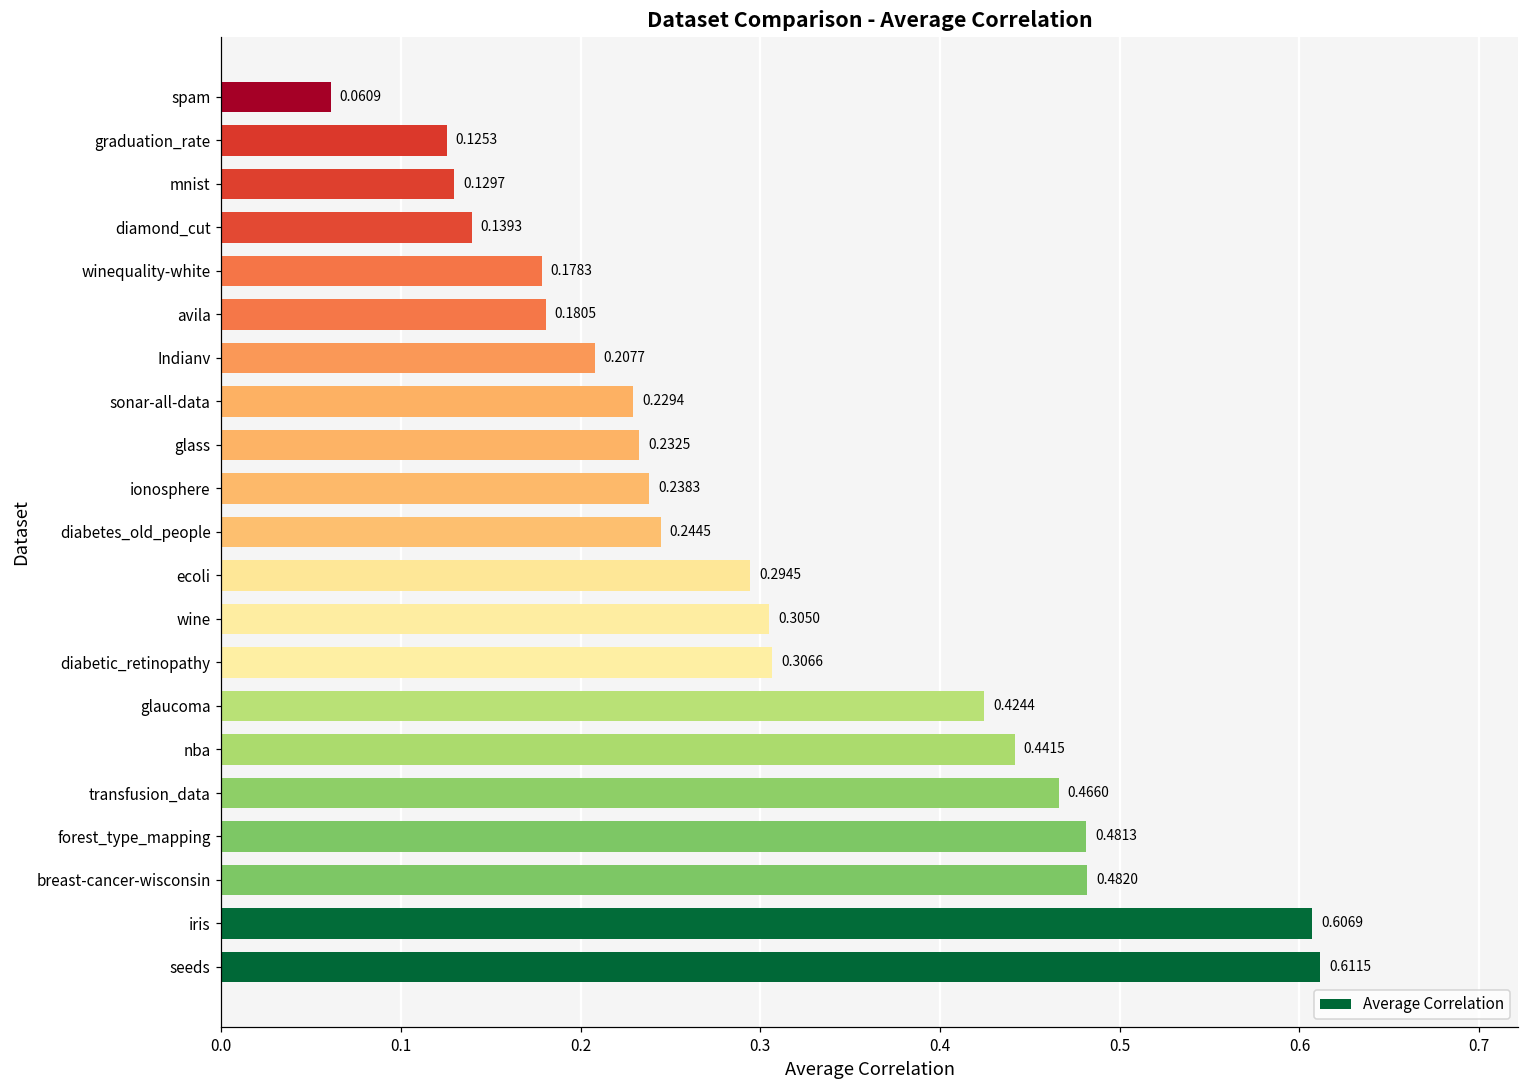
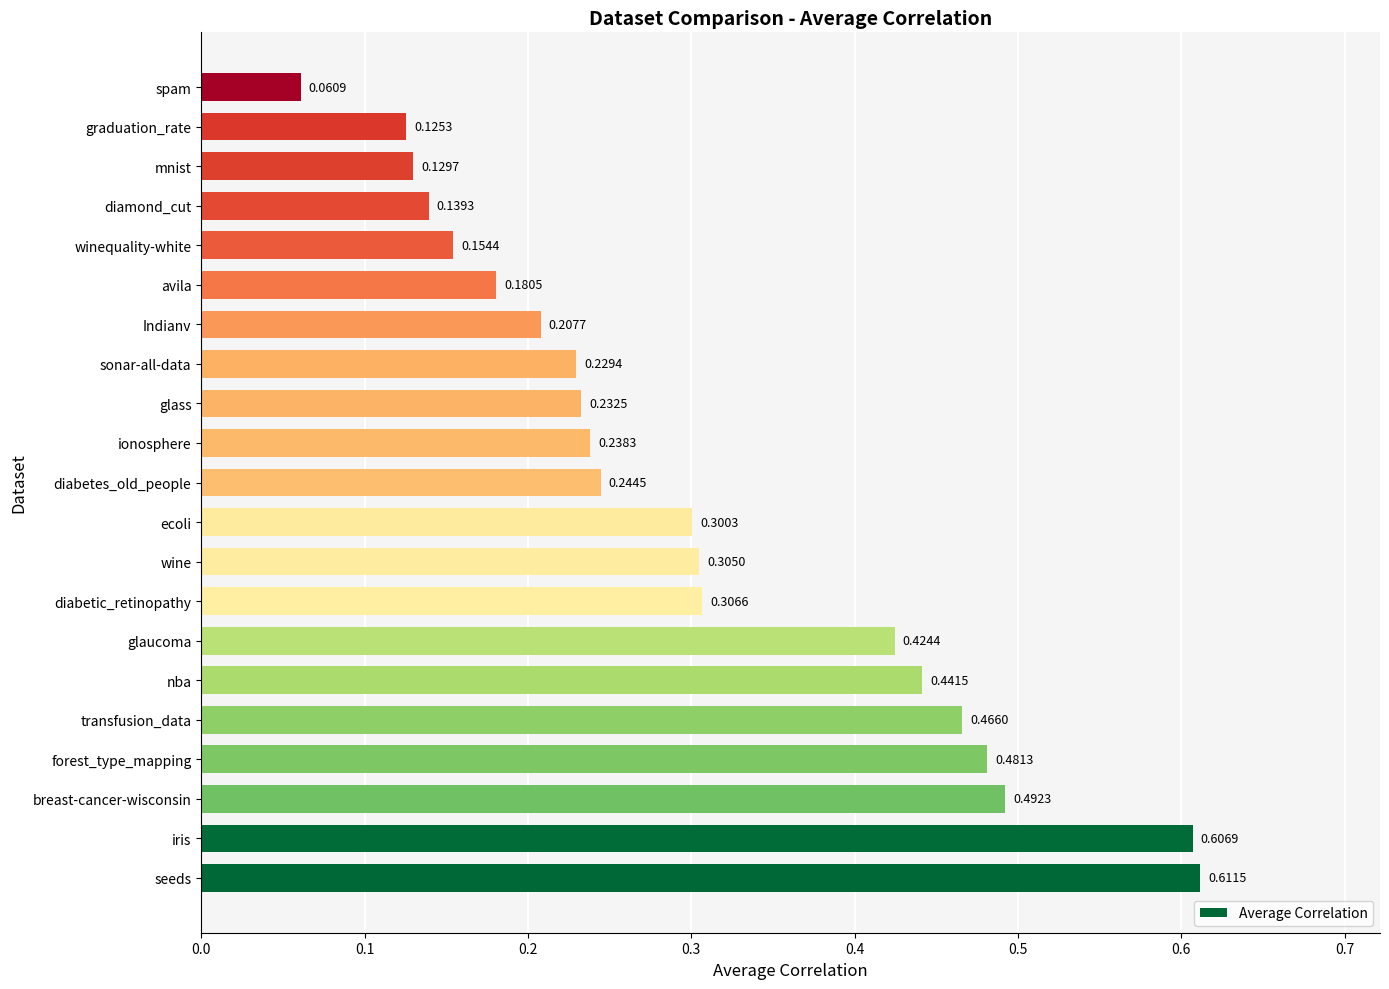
  {
    "spam": 0.0609,
    "graduation_rate": 0.1253,
    "mnist": 0.1297,
    "diamond_cut": 0.1393,
-   "winequality-white": 0.1783,
+   "winequality-white": 0.1544,
    "avila": 0.1805,
    "Indianv": 0.2077,
    "sonar-all-data": 0.2294,
    "glass": 0.2325,
    "ionosphere": 0.2383,
    "diabetes_old_people": 0.2445,
-   "ecoli": 0.2945,
+   "ecoli": 0.3003,
    "wine": 0.3050,
    "diabetic_retinopathy": 0.3066,
    "glaucoma": 0.4244,
    "nba": 0.4415,
    "transfusion_data": 0.4660,
    "forest_type_mapping": 0.4813,
-   "breast-cancer-wisconsin": 0.4820,
+   "breast-cancer-wisconsin": 0.4923,
    "iris": 0.6069,
    "seeds": 0.6115
  }
